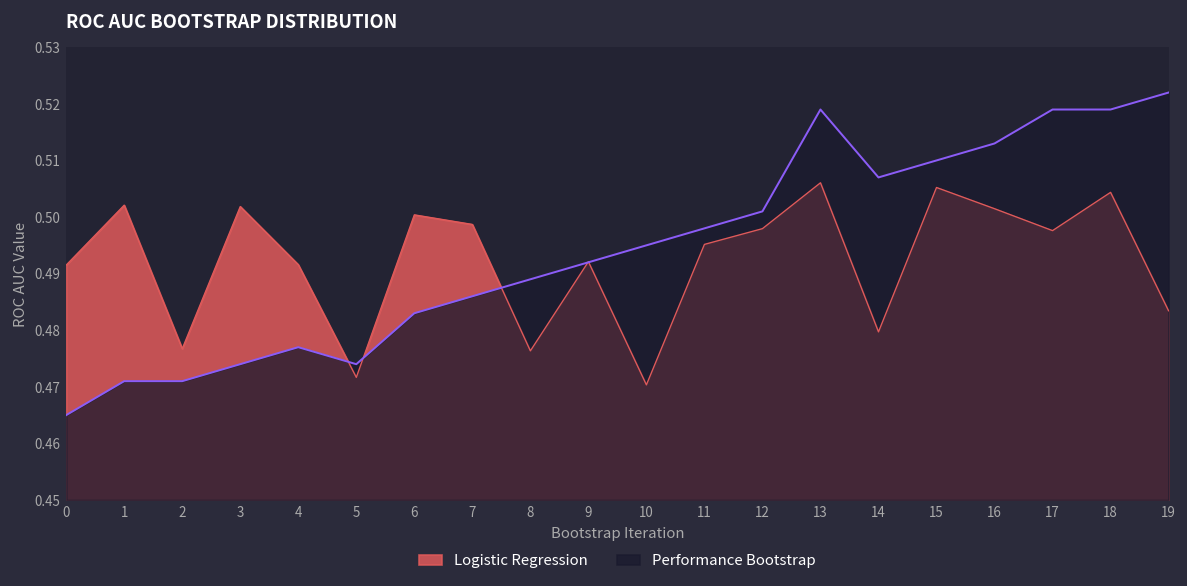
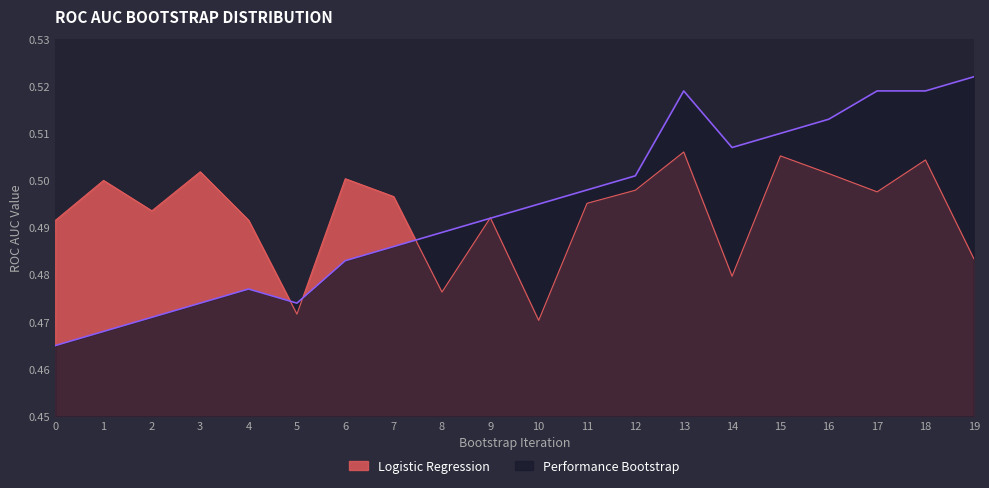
  {
    "Logistic Regression": {
      "0": 0.492,
-     "1": 0.502,
-     "2": 0.477,
+     "1": 0.500,
+     "2": 0.494,
      "3": 0.502,
      "4": 0.492,
      "5": 0.472,
      "6": 0.500,
-     "7": 0.499,
+     "7": 0.497,
      "8": 0.476,
      "10": 0.470,
      "11": 0.495,
      "12": 0.498,
      "13": 0.506,
      "14": 0.480,
      "15": 0.505,
      "16": 0.501,
      "17": 0.498,
      "18": 0.504,
      "19": 0.483
    },
    "Performance Bootstrap": {
      "0": 0.465,
-     "1": 0.471,
+     "1": 0.468,
      "2": 0.471,
      "3": 0.474,
      "4": 0.477,
      "5": 0.474,
      "6": 0.483,
      "7": 0.486,
      "8": 0.489,
      "10": 0.495,
      "11": 0.498,
      "12": 0.501,
      "13": 0.519,
      "14": 0.507,
      "15": 0.510,
      "16": 0.513,
      "17": 0.519,
      "18": 0.519,
      "19": 0.522
    }
  }
